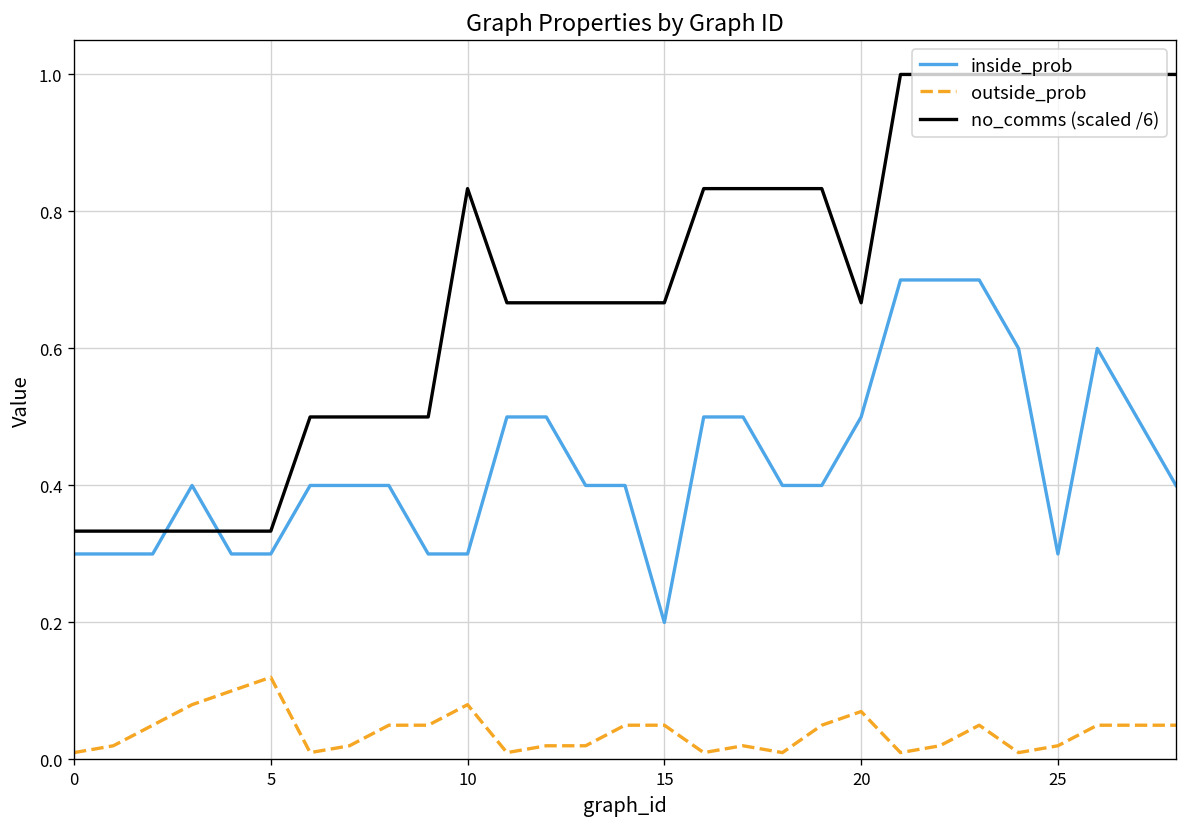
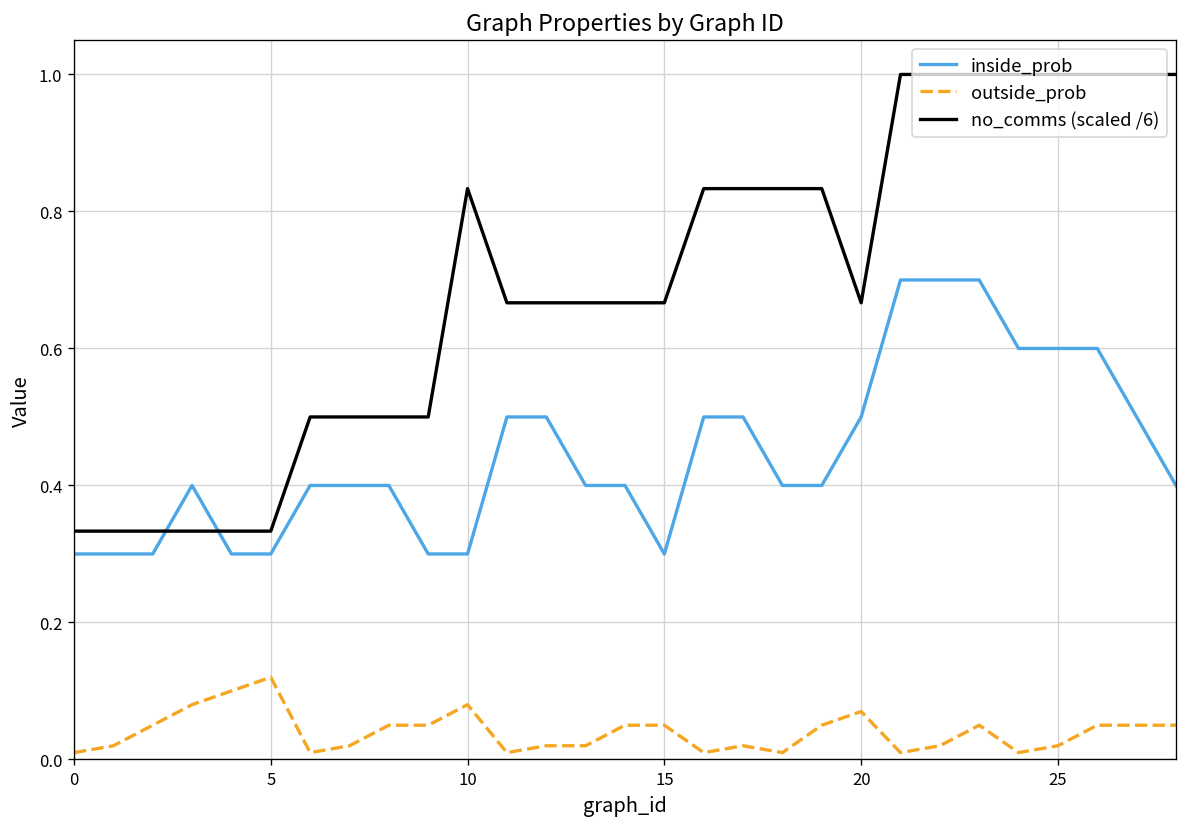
  {
    "inside_prob": {
      "0": 0.3,
      "5": 0.3,
      "10": 0.3,
-     "15": 0.2,
+     "15": 0.3,
      "20": 0.5,
-     "25": 0.3
+     "25": 0.6
    },
    "outside_prob": {
      "0": 0.01,
      "5": 0.12,
      "10": 0.08,
      "15": 0.05,
      "20": 0.07,
      "25": 0.02
    },
    "no_comms (scaled /6)": {
      "0": 0.33,
      "5": 0.33,
      "10": 0.83,
      "15": 0.67,
      "20": 0.67
    }
  }
